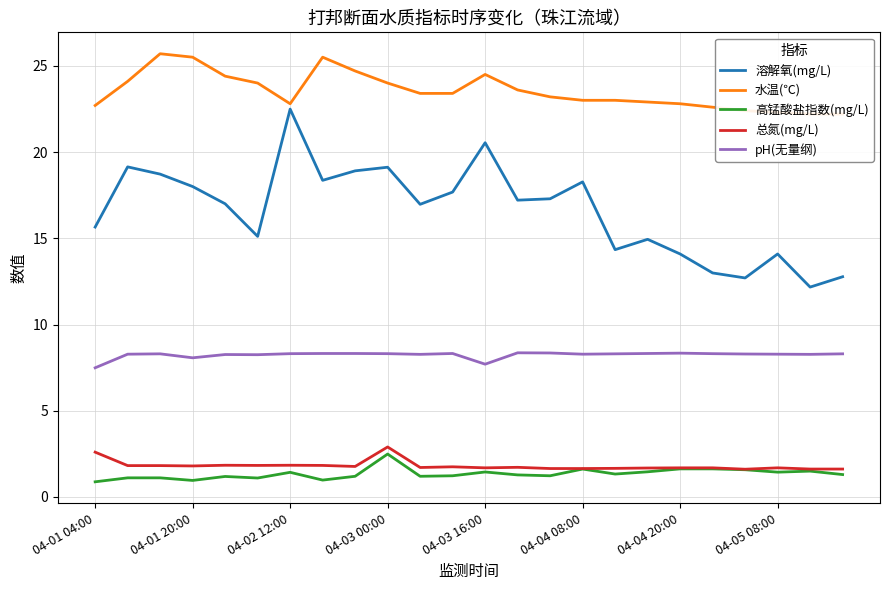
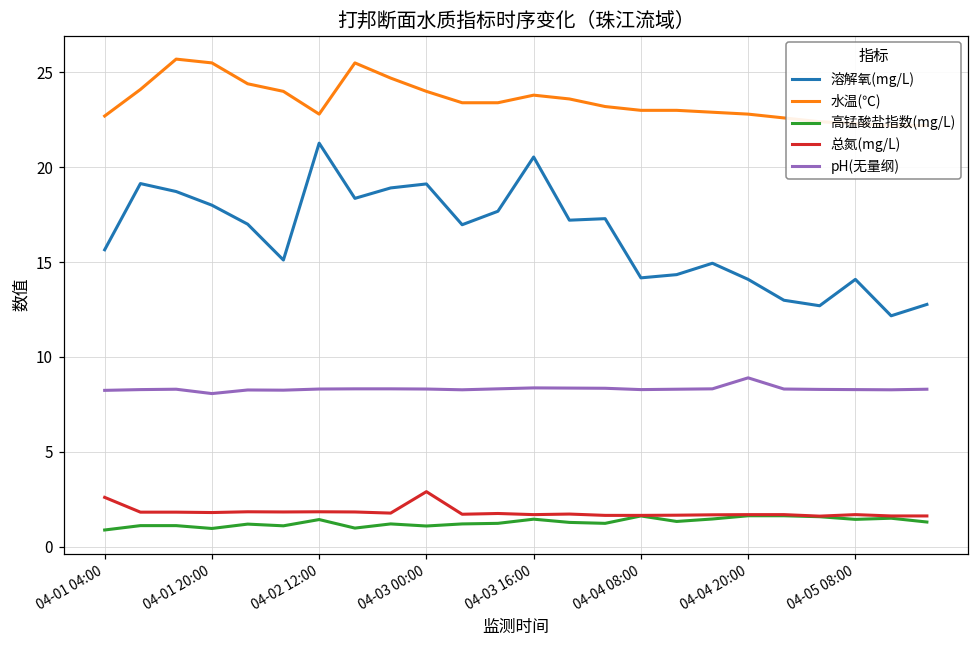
  {
    "溶解氧(mg/L)": {
      "04-01 04:00": 15.7,
      "04-01 20:00": 18.0,
-     "04-02 12:00": 22.5,
+     "04-02 12:00": 21.3,
      "04-03 00:00": 19.1,
      "04-03 16:00": 20.5,
-     "04-04 08:00": 18.3,
+     "04-04 08:00": 14.2,
      "04-04 20:00": 14.1,
      "04-05 08:00": 14.1
    },
    "水温(℃)": {
      "04-01 04:00": 22.7,
      "04-01 20:00": 25.5,
      "04-02 12:00": 22.8,
      "04-03 00:00": 24.0,
-     "04-03 16:00": 24.5,
+     "04-03 16:00": 23.8,
      "04-04 08:00": 23.0,
      "04-04 20:00": 22.8
    },
    "高锰酸盐指数(mg/L)": {
      "04-01 04:00": 0.9,
      "04-01 20:00": 1.0,
      "04-02 12:00": 1.4,
-     "04-03 00:00": 2.5,
+     "04-03 00:00": 1.1,
      "04-03 16:00": 1.5,
      "04-05 08:00": 1.4
    },
    "总氮(mg/L)": {
      "04-01 04:00": 2.6,
      "04-01 20:00": 1.8,
      "04-02 12:00": 1.8,
      "04-03 00:00": 2.9,
      "04-03 16:00": 1.7,
      "04-05 08:00": 1.7
    },
    "pH(无量纲)": {
-     "04-01 04:00": 7.5,
+     "04-01 04:00": 8.2,
      "04-01 20:00": 8.1,
      "04-02 12:00": 8.3,
      "04-03 00:00": 8.3,
-     "04-03 16:00": 7.7,
+     "04-03 16:00": 8.4,
      "04-04 08:00": 8.3,
-     "04-04 20:00": 8.3,
+     "04-04 20:00": 8.9,
      "04-05 08:00": 8.3
    }
  }
